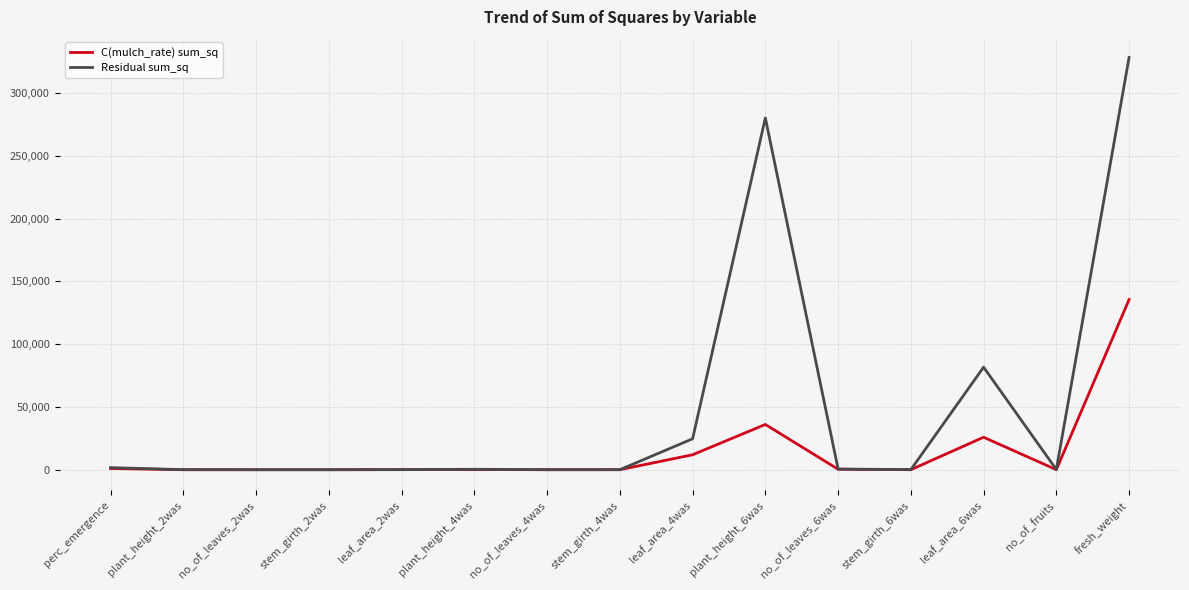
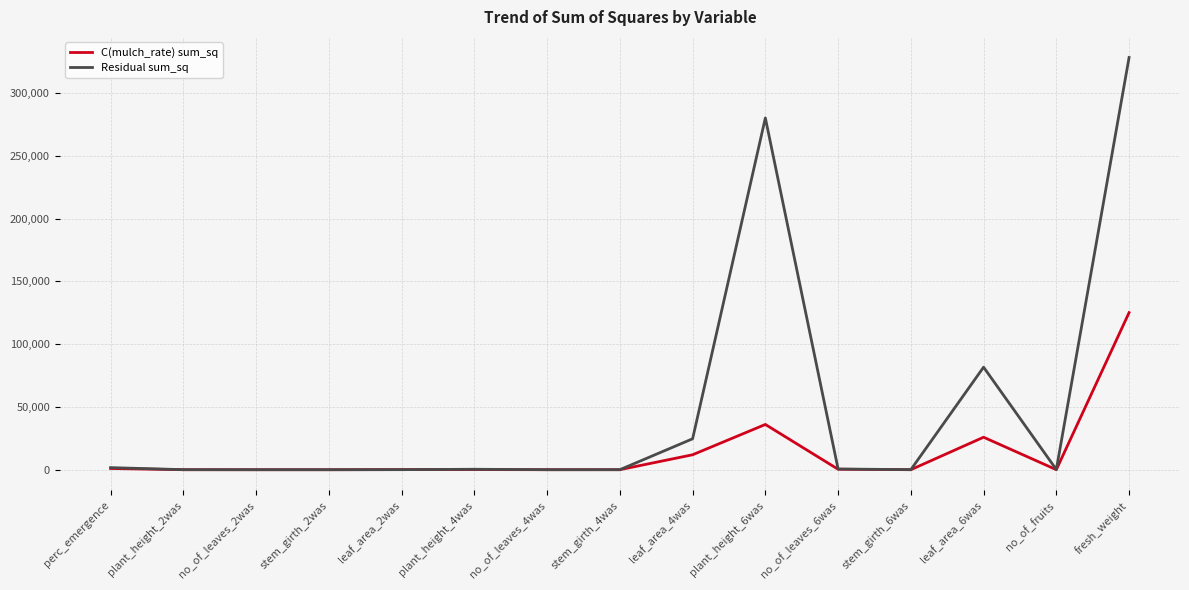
  {
    "C(mulch_rate) sum_sq": {
      "leaf_area_4was": "12,000",
      "plant_height_6was": "36,000",
      "leaf_area_6was": "26,000",
-     "fresh_weight": "136,000"
+     "fresh_weight": "125,000"
    },
    "Residual sum_sq": {
      "leaf_area_4was": "25,000",
      "plant_height_6was": "280,000",
      "leaf_area_6was": "82,000",
      "fresh_weight": "328,000"
    }
  }
